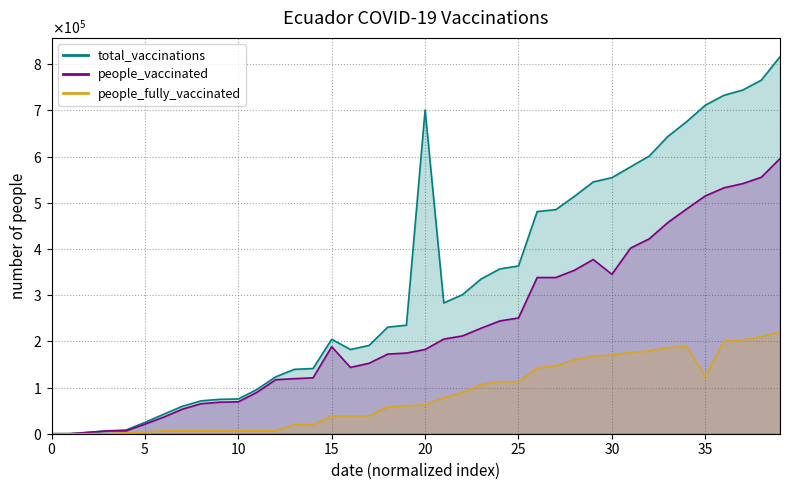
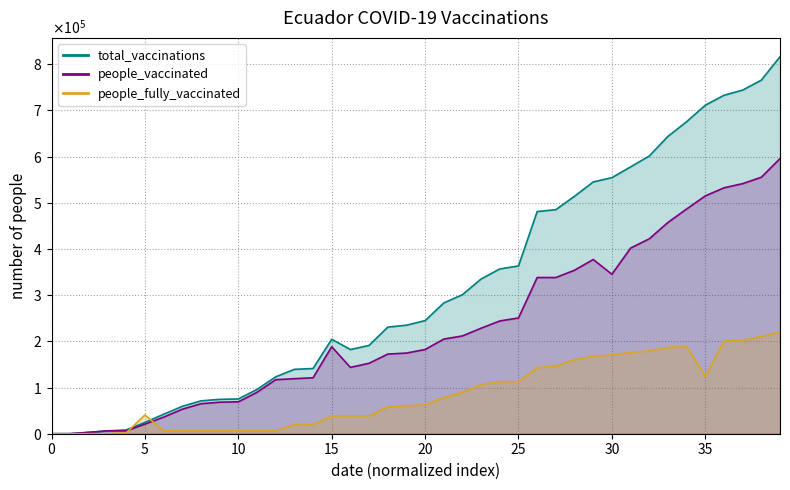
  {
    "total_vaccinations": {
      "10": 80000,
      "15": 200000,
-     "20": 700000,
+     "20": 240000,
      "25": 360000,
      "30": 550000,
      "35": 710000
    },
    "people_vaccinated": {
      "10": 70000,
      "15": 190000,
      "20": 180000,
      "25": 250000,
      "30": 350000,
      "35": 510000
    },
    "people_fully_vaccinated": {
-     "5": 0,
+     "5": 40000,
      "10": 10000,
      "15": 40000,
      "20": 60000,
      "25": 110000,
      "30": 170000,
      "35": 120000
    }
  }
